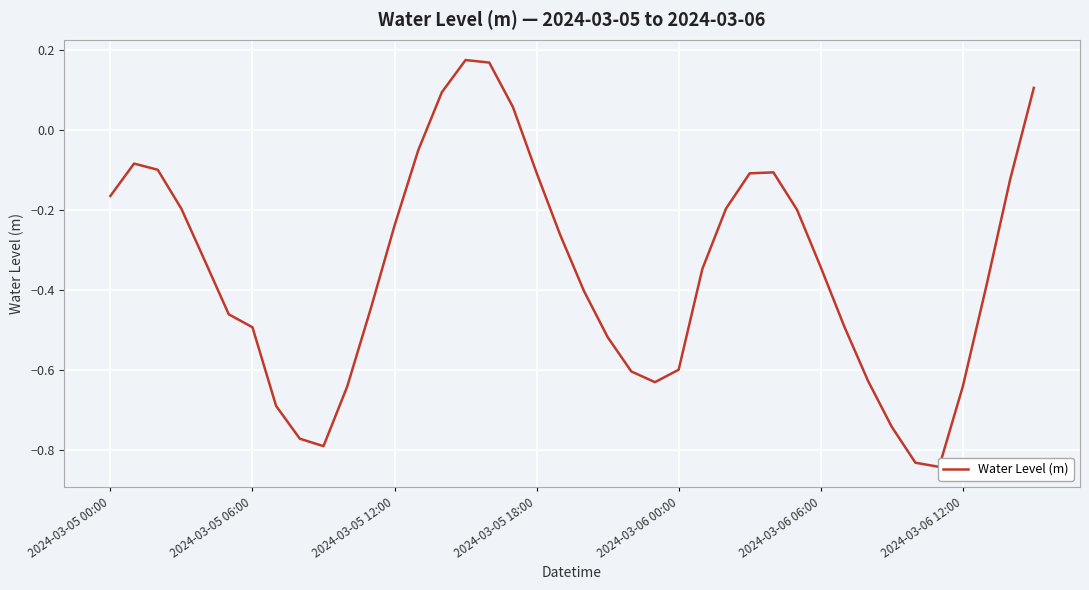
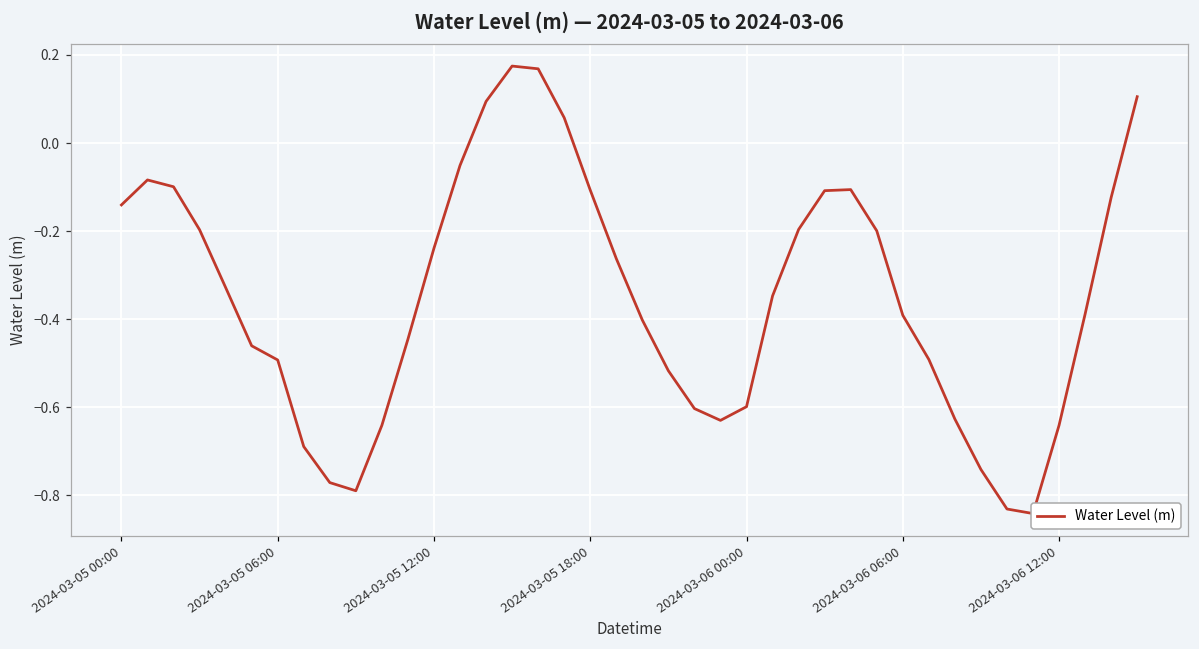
  {
-   "2024-03-05 00:00": -0.16,
+   "2024-03-05 00:00": -0.14,
    "2024-03-05 06:00": -0.49,
    "2024-03-05 12:00": -0.24,
    "2024-03-05 18:00": -0.11,
    "2024-03-06 00:00": -0.60,
-   "2024-03-06 06:00": -0.34,
+   "2024-03-06 06:00": -0.39,
    "2024-03-06 12:00": -0.64
  }
